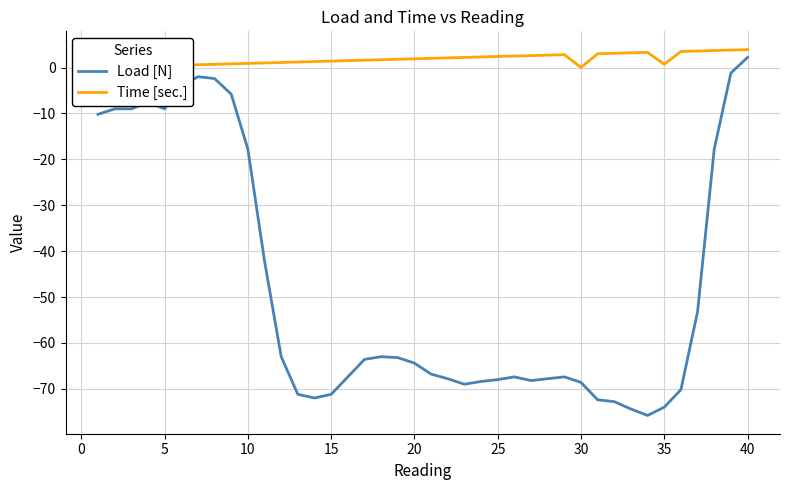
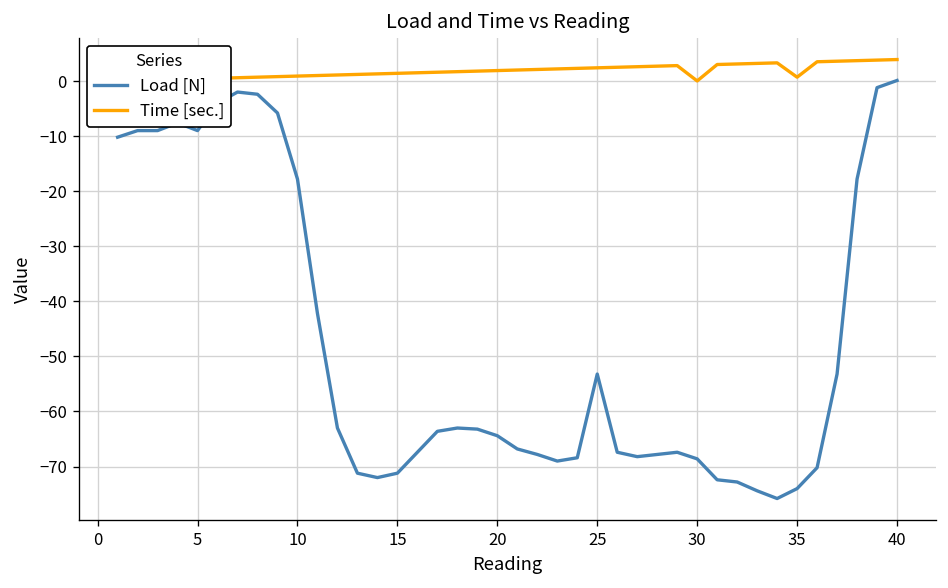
  {
    "Load [N]": {
      "5": -9,
      "10": -18,
      "15": -71,
      "20": -64,
-     "25": -68,
+     "25": -53,
      "30": -69,
      "35": -74,
-     "40": 2
+     "40": 0
    },
    "Time [sec.]": {
      "10": 1,
      "15": 1,
      "20": 2,
      "25": 2,
      "30": 0,
      "35": 1,
      "40": 4
    }
  }
